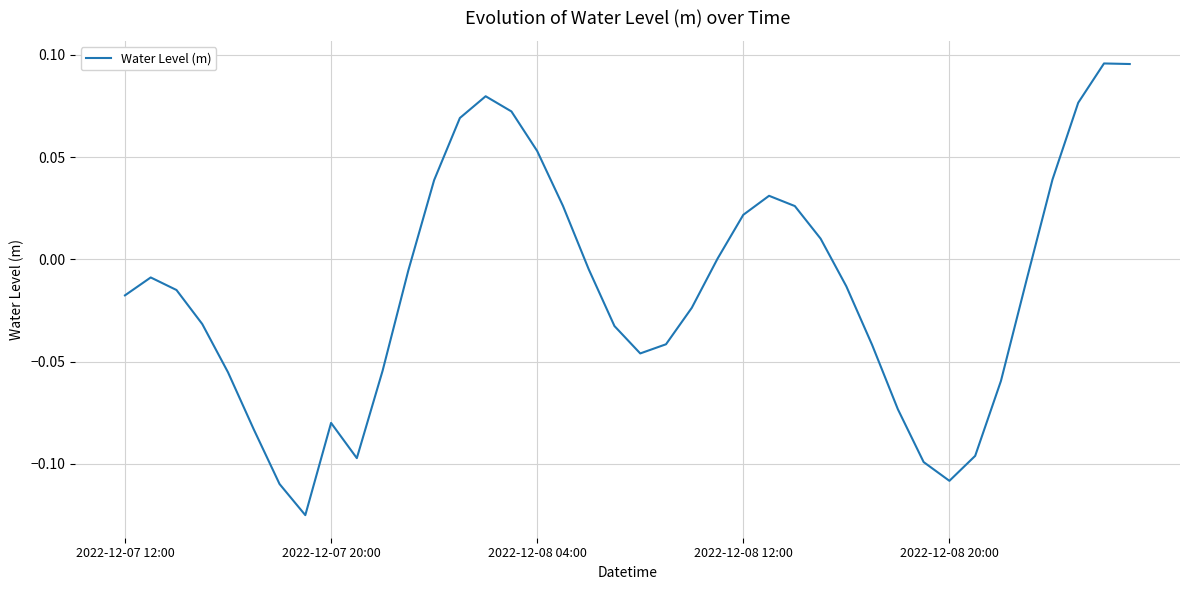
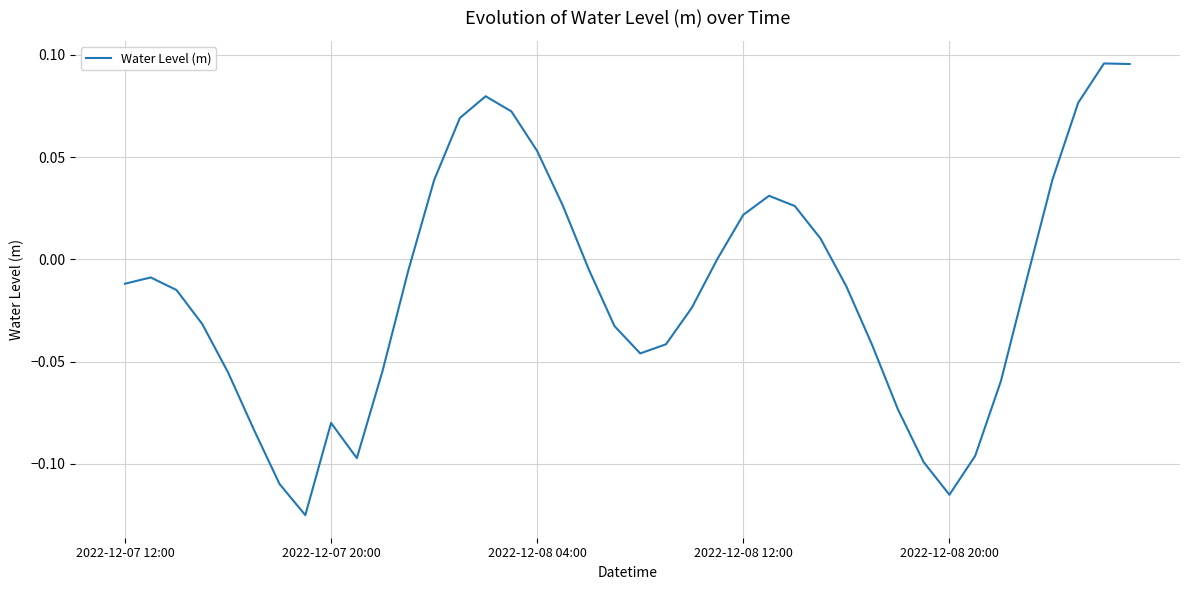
  {
-   "2022-12-07 12:00": -0.018,
+   "2022-12-07 12:00": -0.012,
    "2022-12-07 20:00": -0.080,
    "2022-12-08 04:00": 0.053,
    "2022-12-08 12:00": 0.022,
-   "2022-12-08 20:00": -0.108
+   "2022-12-08 20:00": -0.115
  }
